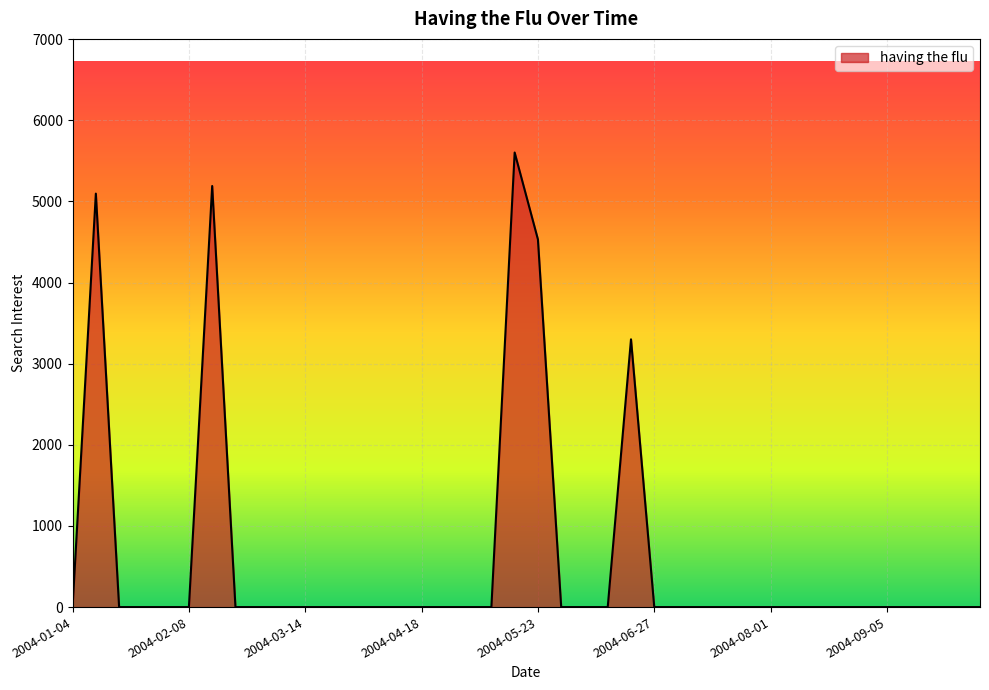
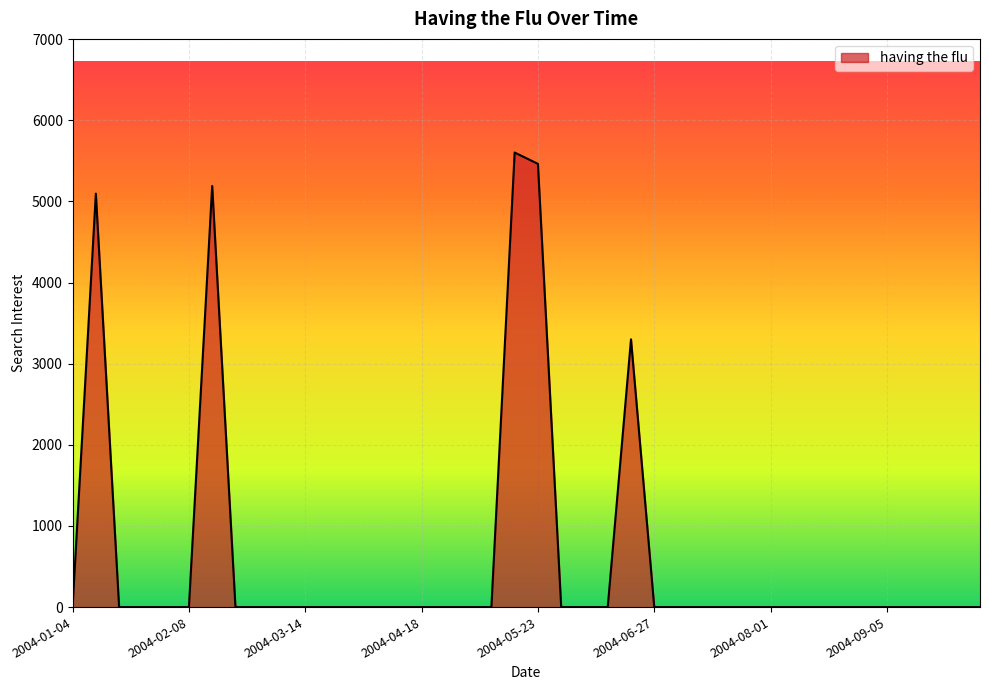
  {
    "2004-01-04": 0,
    "2004-02-08": 0,
    "2004-03-14": 0,
    "2004-04-18": 0,
-   "2004-05-23": 4500,
+   "2004-05-23": 5500,
    "2004-06-27": 0,
    "2004-08-01": 0,
    "2004-09-05": 0
  }
